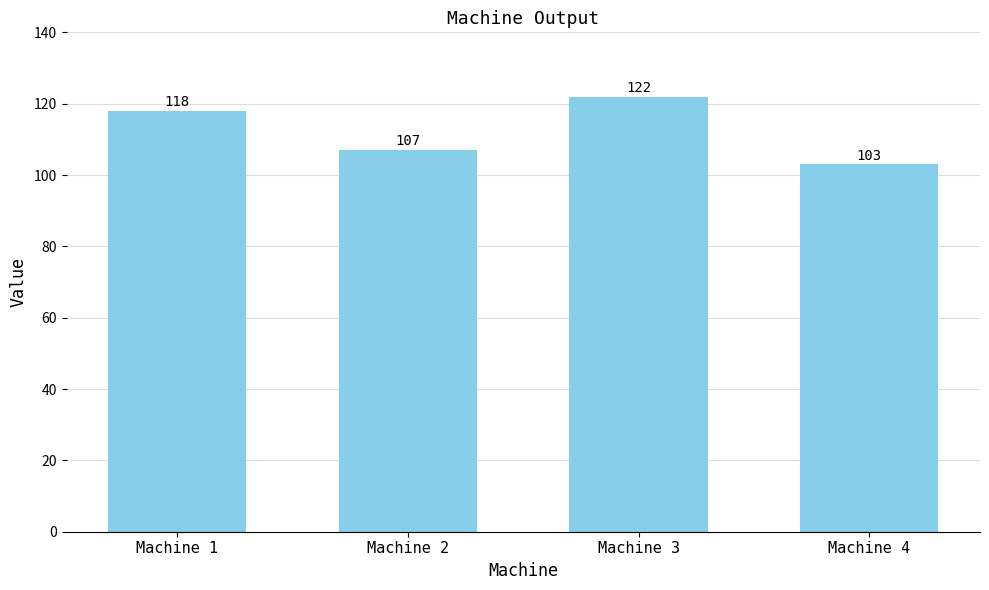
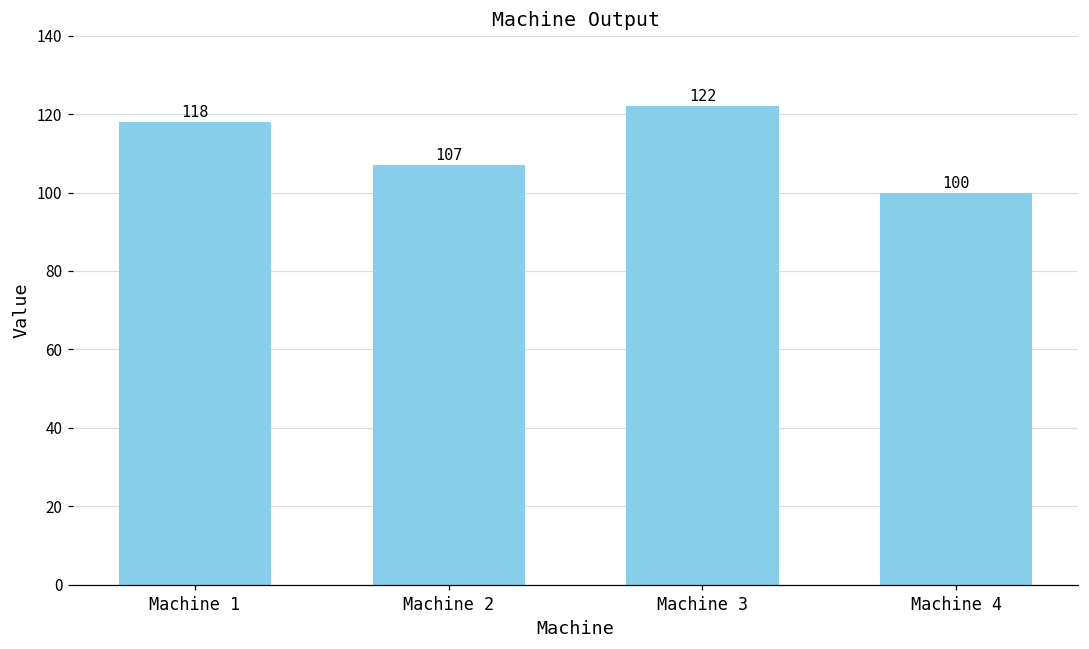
  {
    "Machine 1": 118,
    "Machine 2": 107,
    "Machine 3": 122,
-   "Machine 4": 103
+   "Machine 4": 100
  }
